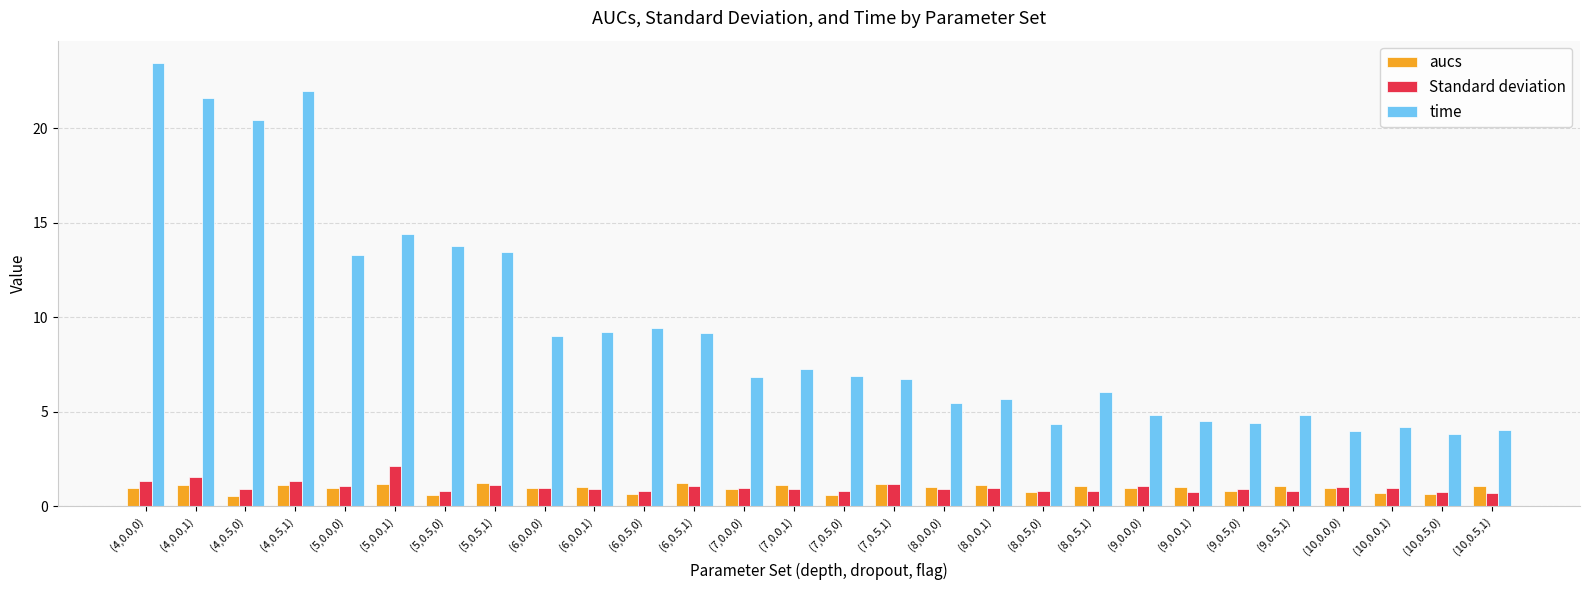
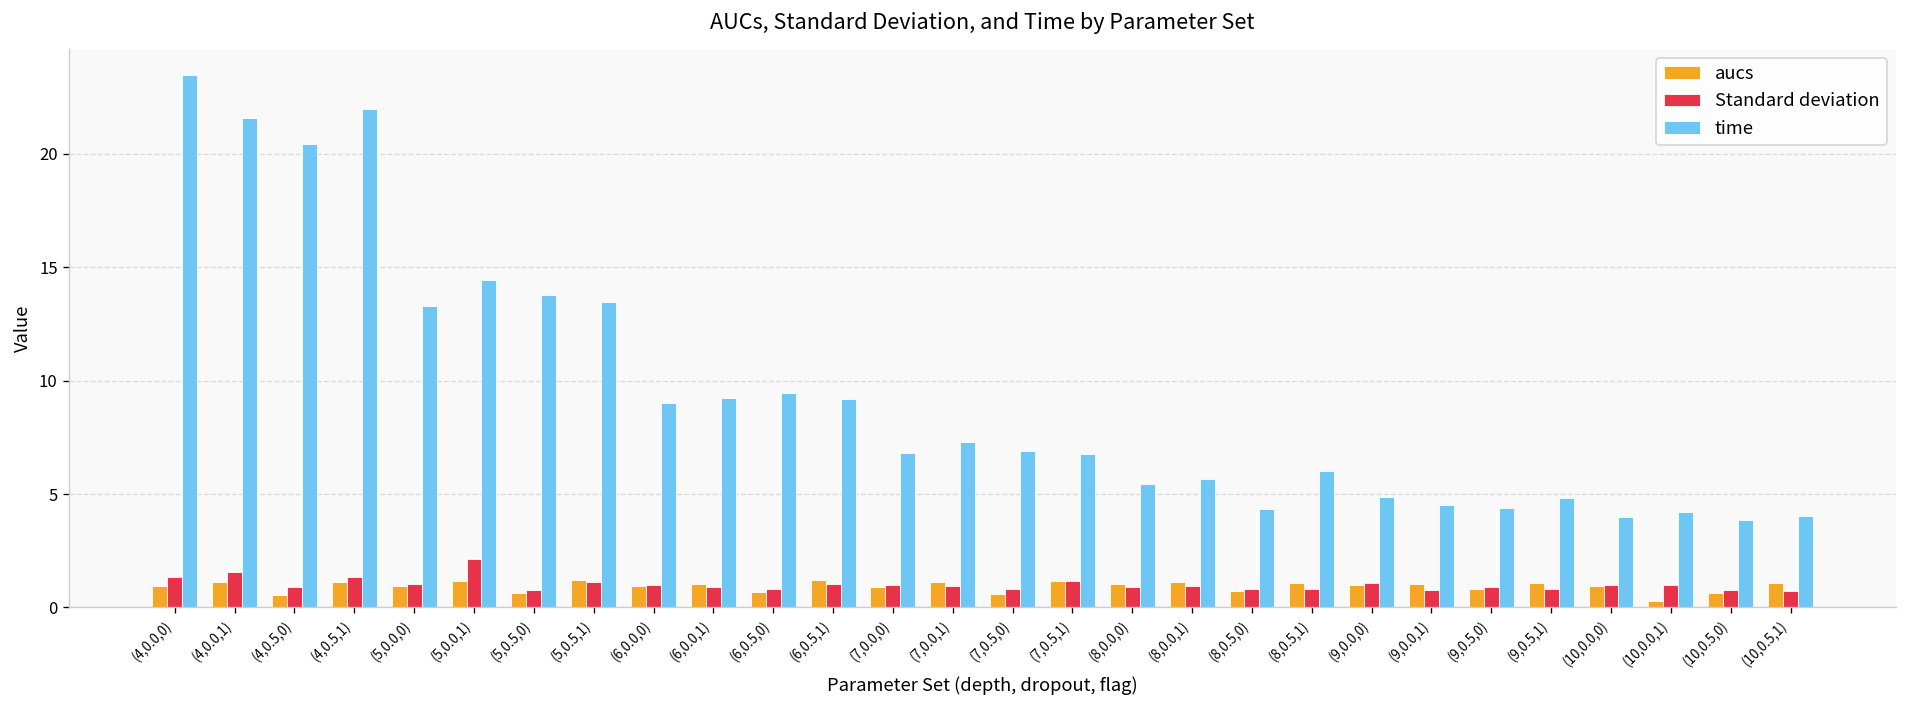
  {
    "aucs": {
      "(4,0.0,0)": 0.9,
      "(4,0.0,1)": 1.1,
      "(4,0.5,0)": 0.5,
      "(4,0.5,1)": 1.1,
      "(5,0.0,0)": 1.0,
      "(5,0.0,1)": 1.2,
      "(5,0.5,0)": 0.6,
      "(5,0.5,1)": 1.2,
      "(6,0.0,0)": 0.9,
      "(6,0.0,1)": 1.0,
      "(6,0.5,0)": 0.7,
      "(6,0.5,1)": 1.2,
      "(7,0.0,0)": 0.9,
      "(7,0.0,1)": 1.1,
      "(7,0.5,0)": 0.6,
      "(7,0.5,1)": 1.1,
      "(8,0.0,0)": 1.0,
      "(8,0.0,1)": 1.1,
      "(8,0.5,0)": 0.7,
      "(8,0.5,1)": 1.1,
      "(9,0.0,0)": 1.0,
      "(9,0.0,1)": 1.0,
      "(9,0.5,0)": 0.8,
      "(9,0.5,1)": 1.1,
      "(10,0.0,0)": 0.9,
-     "(10,0.0,1)": 0.7,
+     "(10,0.0,1)": 0.3,
      "(10,0.5,0)": 0.6,
      "(10,0.5,1)": 1.1
    },
    "Standard deviation": {
      "(4,0.0,0)": 1.4,
      "(4,0.0,1)": 1.6,
      "(4,0.5,0)": 0.9,
      "(4,0.5,1)": 1.3,
      "(5,0.0,0)": 1.1,
      "(5,0.0,1)": 2.1,
      "(5,0.5,0)": 0.8,
      "(5,0.5,1)": 1.1,
      "(6,0.0,0)": 1.0,
      "(6,0.0,1)": 0.9,
      "(6,0.5,0)": 0.8,
      "(6,0.5,1)": 1.1,
      "(7,0.0,0)": 1.0,
      "(7,0.0,1)": 0.9,
      "(7,0.5,0)": 0.8,
      "(7,0.5,1)": 1.2,
      "(8,0.0,0)": 0.9,
      "(8,0.0,1)": 0.9,
      "(8,0.5,0)": 0.8,
      "(8,0.5,1)": 0.8,
      "(9,0.0,0)": 1.1,
      "(9,0.0,1)": 0.8,
      "(9,0.5,0)": 0.9,
      "(9,0.5,1)": 0.8,
      "(10,0.0,0)": 1.0,
      "(10,0.0,1)": 1.0,
      "(10,0.5,0)": 0.8,
      "(10,0.5,1)": 0.7
    },
    "time": {
      "(4,0.0,0)": 23.5,
      "(4,0.0,1)": 21.6,
      "(4,0.5,0)": 20.4,
      "(4,0.5,1)": 22.0,
      "(5,0.0,0)": 13.3,
      "(5,0.0,1)": 14.4,
      "(5,0.5,0)": 13.8,
      "(5,0.5,1)": 13.5,
      "(6,0.0,0)": 9.0,
      "(6,0.0,1)": 9.2,
      "(6,0.5,0)": 9.4,
      "(6,0.5,1)": 9.2,
      "(7,0.0,0)": 6.8,
      "(7,0.0,1)": 7.3,
      "(7,0.5,0)": 6.9,
      "(7,0.5,1)": 6.8,
      "(8,0.0,0)": 5.4,
      "(8,0.0,1)": 5.7,
      "(8,0.5,0)": 4.3,
      "(8,0.5,1)": 6.0,
      "(9,0.0,0)": 4.9,
      "(9,0.0,1)": 4.5,
      "(9,0.5,0)": 4.4,
      "(9,0.5,1)": 4.8,
      "(10,0.0,0)": 4.0,
      "(10,0.0,1)": 4.2,
      "(10,0.5,0)": 3.8,
      "(10,0.5,1)": 4.0
    }
  }
